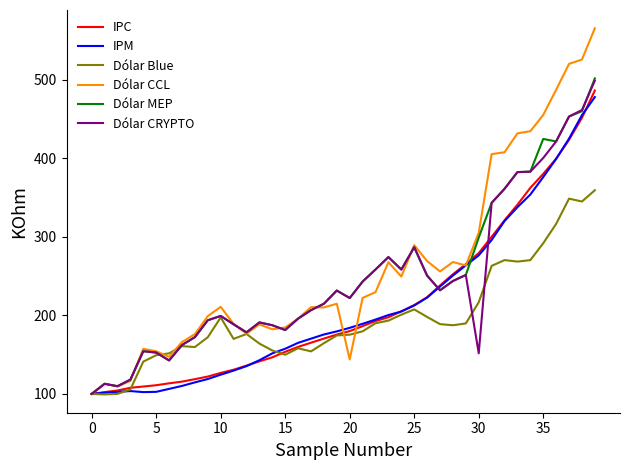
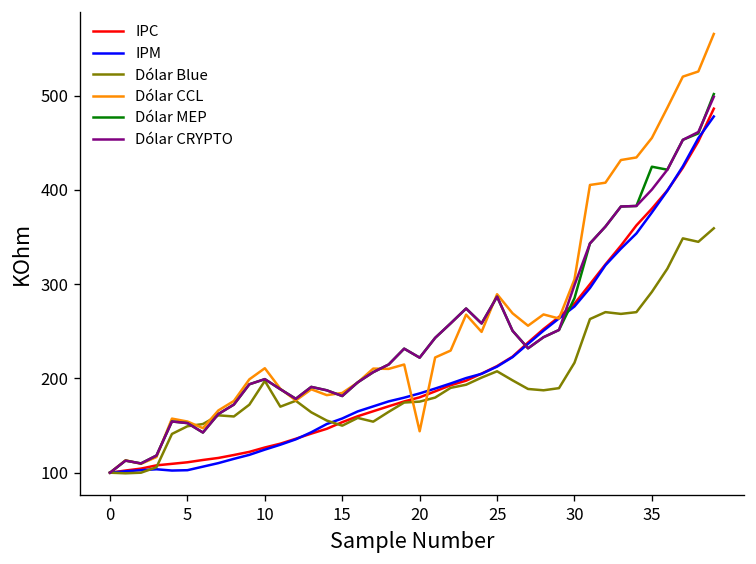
  {
    "IPC": {
      "5": 110,
      "15": 150,
      "20": 180,
      "35": 380
    },
    "IPM": {
      "5": 100,
      "15": 160,
      "20": 180,
      "35": 380
    },
    "Dólar Blue": {
      "5": 150,
      "15": 150,
      "20": 180,
      "25": 210,
      "30": 220,
      "35": 290
    },
    "Dólar CCL": {
      "10": 210,
      "20": 140,
      "30": 310,
      "35": 460
    },
    "Dólar MEP": {
-     "30": 300,
+     "30": 290,
      "35": 420
    },
    "Dólar CRYPTO": {
-     "30": 150,
+     "30": 300,
      "35": 400
    }
  }
